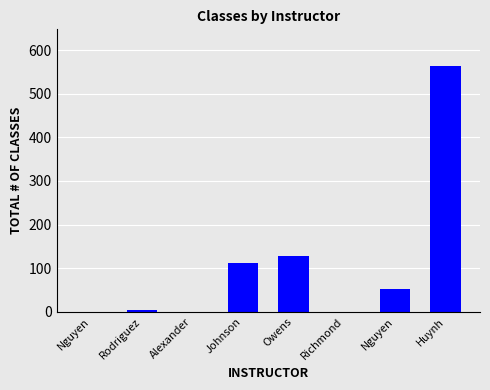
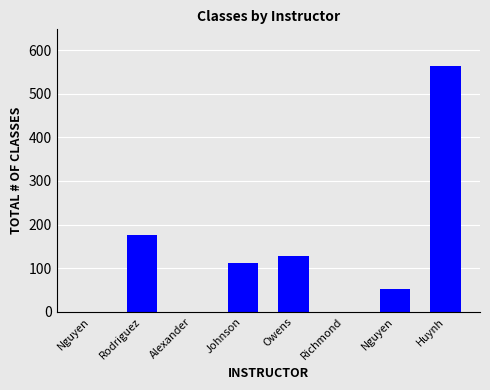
  {
-   "Rodriguez": 0,
+   "Rodriguez": 180,
    "Alexander": 0,
    "Johnson": 110,
    "Owens": 130,
    "Richmond": 0,
    "Huynh": 560
  }
